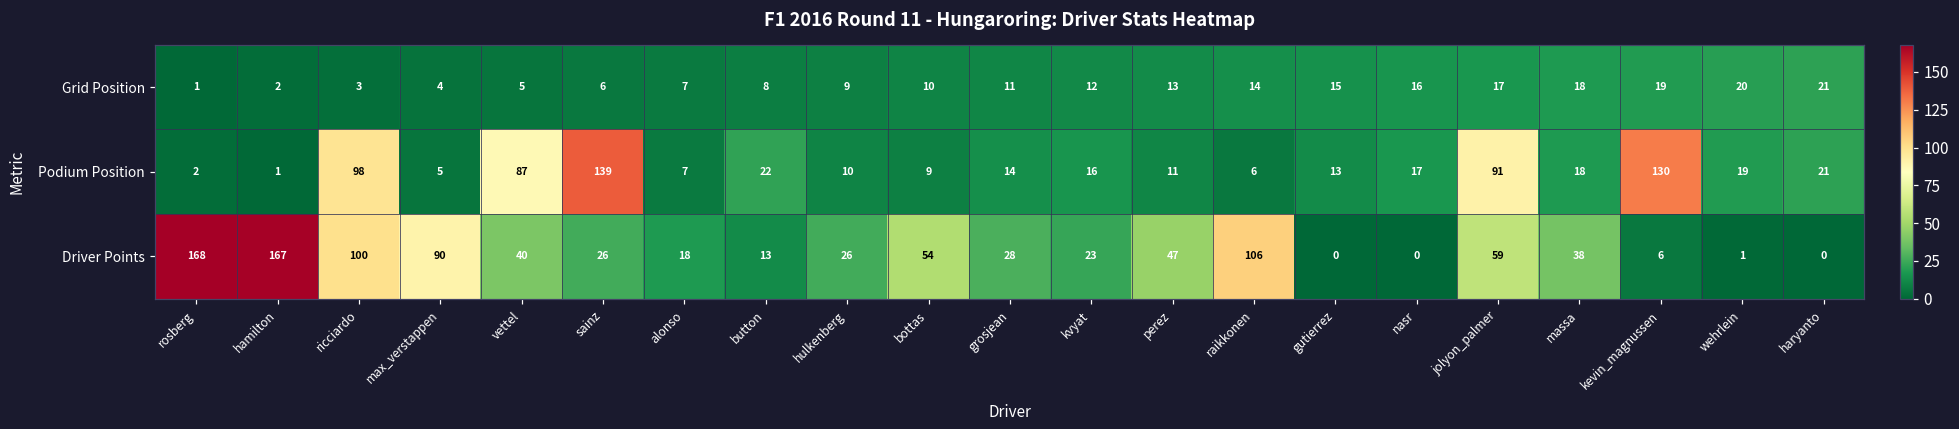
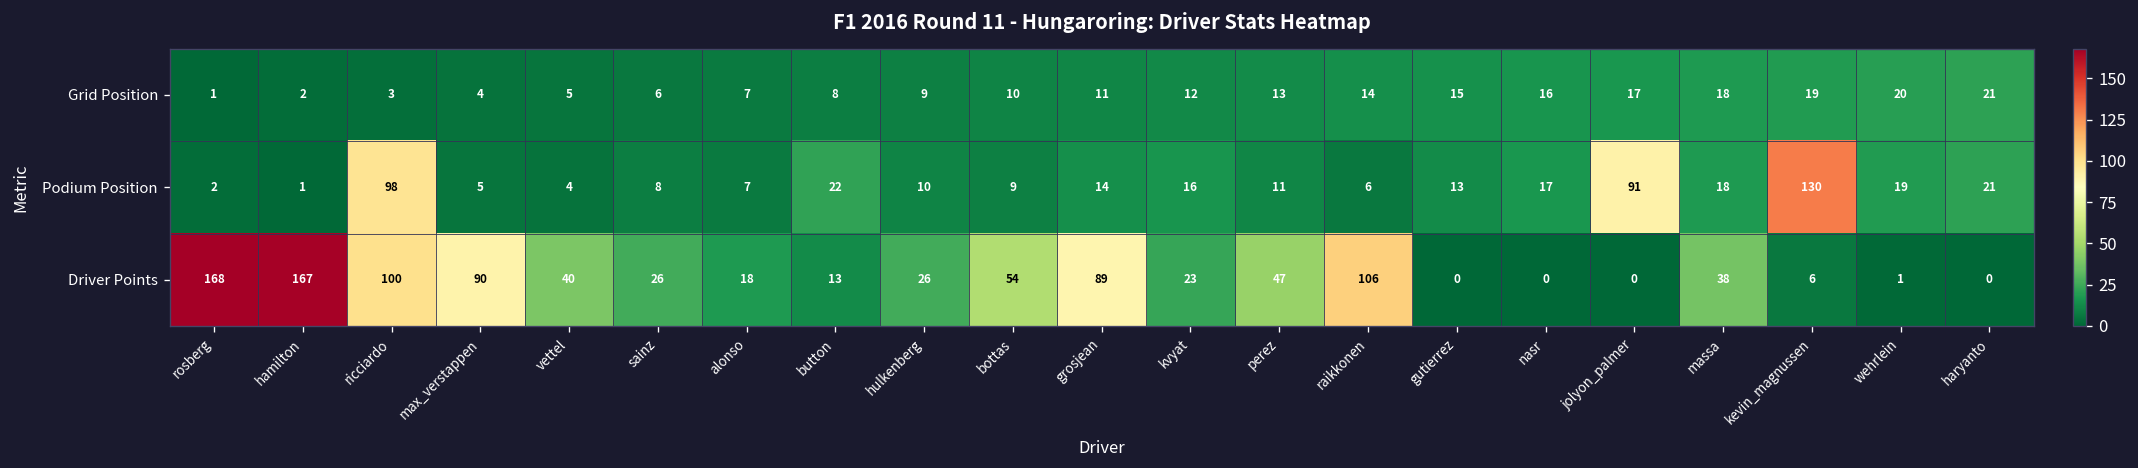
  {
    "Grid Position": {
      "rosberg": 1,
      "hamilton": 2,
      "ricciardo": 3,
      "max_verstappen": 4,
      "vettel": 5,
      "sainz": 6,
      "alonso": 7,
      "button": 8,
      "hulkenberg": 9,
      "bottas": 10,
      "grosjean": 11,
      "kvyat": 12,
      "perez": 13,
      "raikkonen": 14,
      "gutierrez": 15,
      "nasr": 16,
      "jolyon_palmer": 17,
      "massa": 18,
      "kevin_magnussen": 19,
      "wehrlein": 20,
      "haryanto": 21
    },
    "Podium Position": {
      "rosberg": 2,
      "hamilton": 1,
      "ricciardo": 98,
      "max_verstappen": 5,
-     "vettel": 87,
-     "sainz": 139,
+     "vettel": 4,
+     "sainz": 8,
      "alonso": 7,
      "button": 22,
      "hulkenberg": 10,
      "bottas": 9,
      "grosjean": 14,
      "kvyat": 16,
      "perez": 11,
      "raikkonen": 6,
      "gutierrez": 13,
      "nasr": 17,
      "jolyon_palmer": 91,
      "massa": 18,
      "kevin_magnussen": 130,
      "wehrlein": 19,
      "haryanto": 21
    },
    "Driver Points": {
      "rosberg": 168,
      "hamilton": 167,
      "ricciardo": 100,
      "max_verstappen": 90,
      "vettel": 40,
      "sainz": 26,
      "alonso": 18,
      "button": 13,
      "hulkenberg": 26,
      "bottas": 54,
-     "grosjean": 28,
+     "grosjean": 89,
      "kvyat": 23,
      "perez": 47,
      "raikkonen": 106,
      "gutierrez": 0,
      "nasr": 0,
-     "jolyon_palmer": 59,
+     "jolyon_palmer": 0,
      "massa": 38,
      "kevin_magnussen": 6,
      "wehrlein": 1,
      "haryanto": 0
    }
  }
